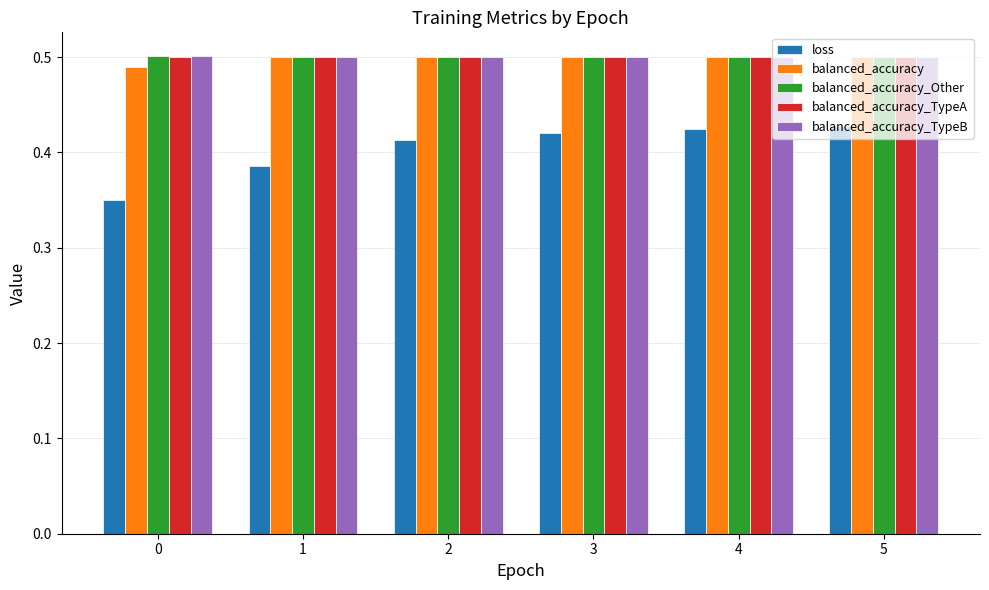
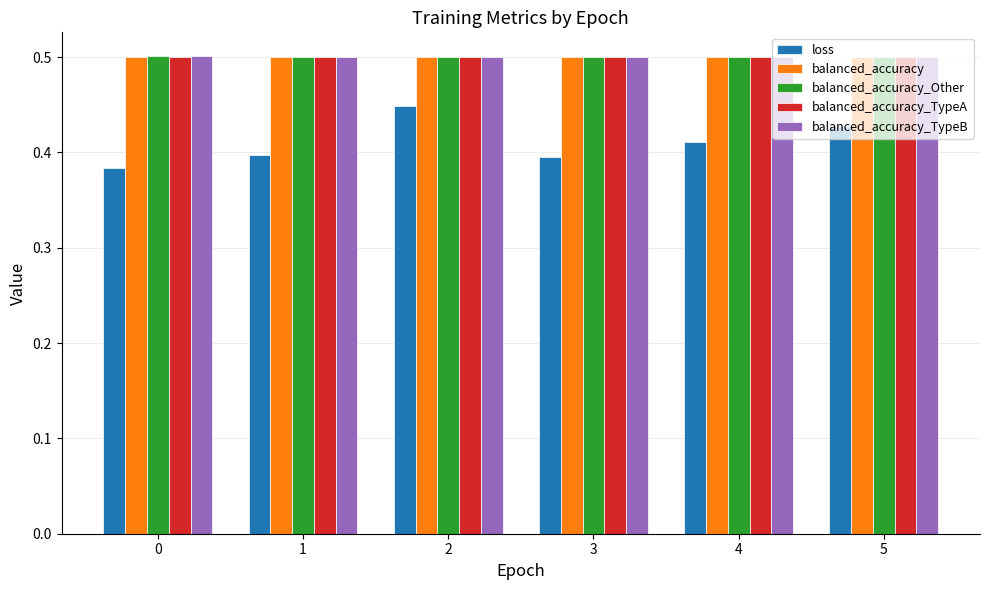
  {
    "loss": {
-     "0": 0.35,
-     "1": 0.39,
-     "2": 0.41,
-     "3": 0.42,
-     "4": 0.42
+     "0": 0.38,
+     "1": 0.40,
+     "2": 0.45,
+     "3": 0.40,
+     "4": 0.41
    },
    "balanced_accuracy": {
-     "0": 0.49,
+     "0": 0.50,
      "1": 0.50,
      "2": 0.50,
      "3": 0.50,
      "4": 0.50
    },
    "balanced_accuracy_Other": {
      "0": 0.50,
      "1": 0.50,
      "2": 0.50,
      "3": 0.50,
      "4": 0.50
    },
    "balanced_accuracy_TypeA": {
      "0": 0.50,
      "1": 0.50,
      "2": 0.50,
      "3": 0.50,
      "4": 0.50
    },
    "balanced_accuracy_TypeB": {
      "0": 0.50,
      "1": 0.50,
      "2": 0.50,
      "3": 0.50
    }
  }
